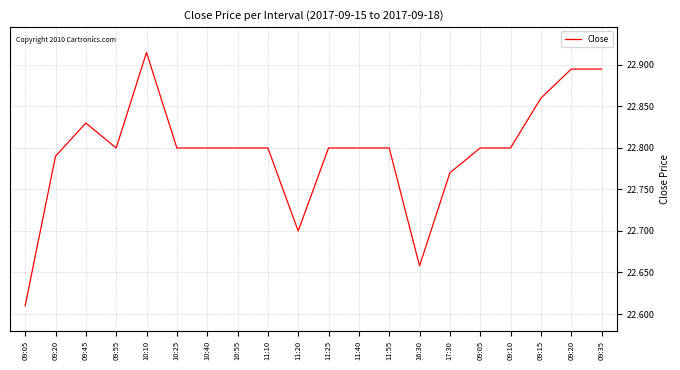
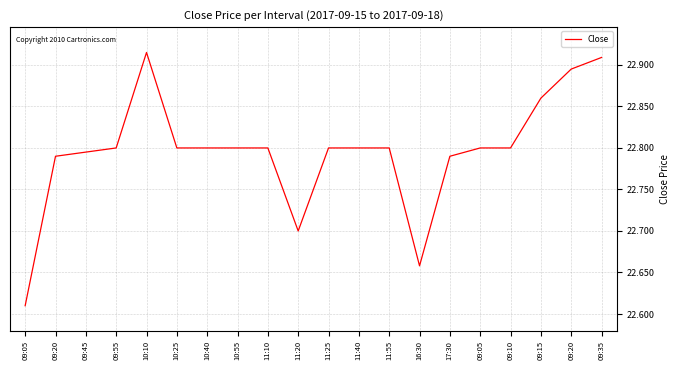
  {
-   "09:45": 22.83,
+   "09:45": 22.80,
    "09:55": 22.80,
    "10:10": 22.92,
    "10:25": 22.80,
    "10:40": 22.80,
    "10:55": 22.80,
    "11:10": 22.80,
    "11:20": 22.70,
    "11:25": 22.80,
    "11:40": 22.80,
    "11:55": 22.80,
    "16:30": 22.66,
-   "17:30": 22.77,
+   "17:30": 22.79,
    "09:10": 22.80,
    "09:15": 22.86,
-   "09:35": 22.90
+   "09:35": 22.91
  }
